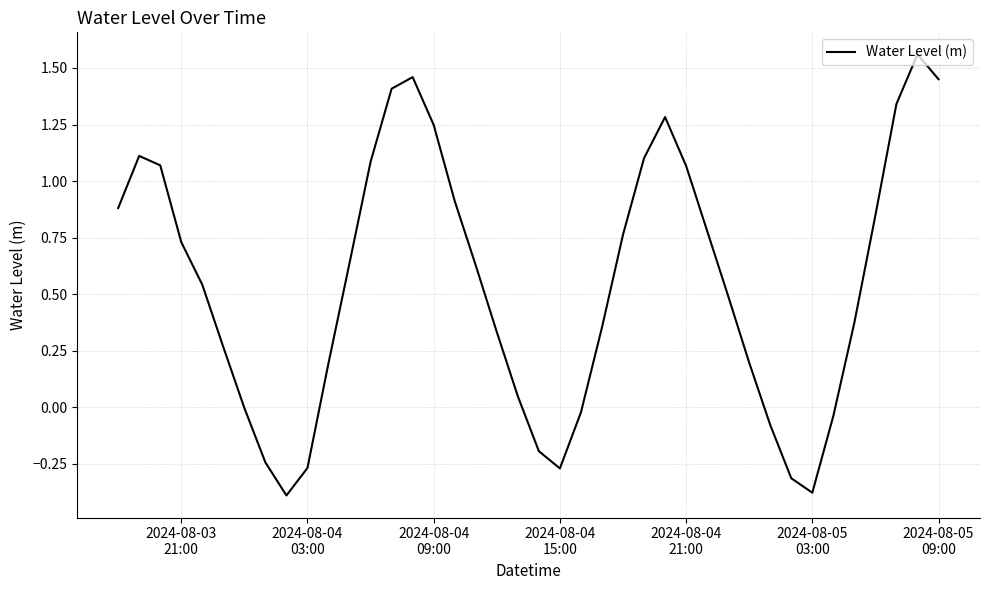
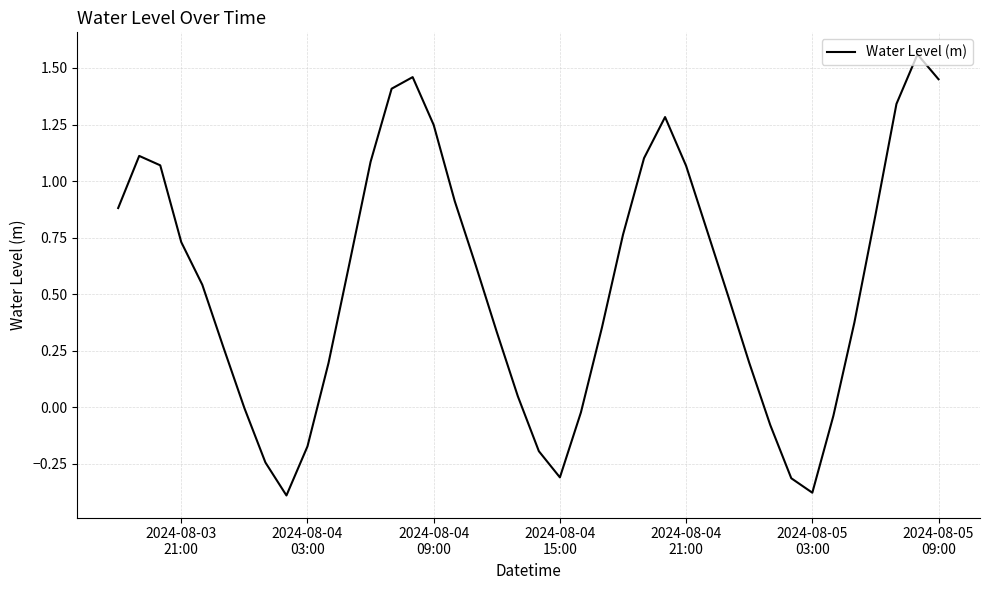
  {
    "2024-08-03 21:00": 0.73,
-   "2024-08-04 03:00": -0.27,
+   "2024-08-04 03:00": -0.17,
    "2024-08-04 09:00": 1.25,
-   "2024-08-04 15:00": -0.27,
+   "2024-08-04 15:00": -0.31,
    "2024-08-04 21:00": 1.07,
    "2024-08-05 03:00": -0.38,
    "2024-08-05 09:00": 1.45
  }
